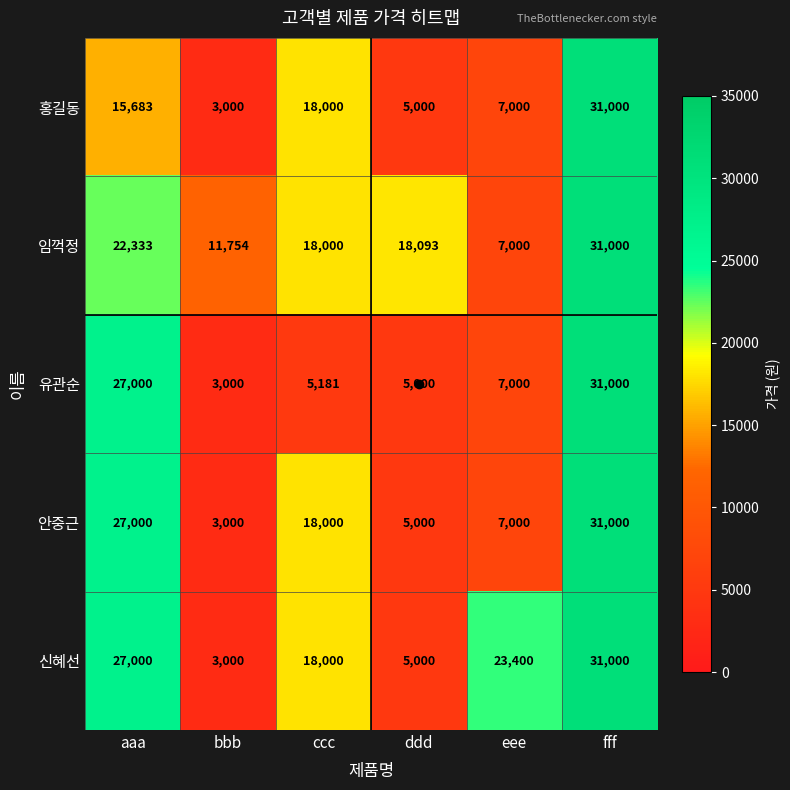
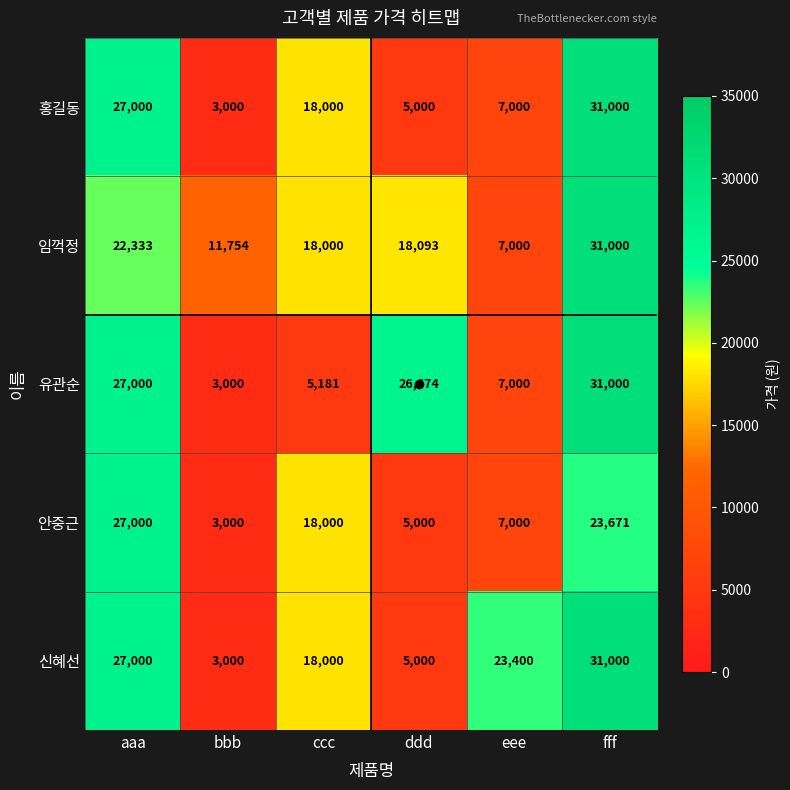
  {
    "홍길동": {
-     "aaa": "15,683",
+     "aaa": "27,000",
      "bbb": "3,000",
      "ccc": "18,000",
      "ddd": "5,000",
      "eee": "7,000",
      "fff": "31,000"
    },
    "임꺽정": {
      "aaa": "22,333",
      "bbb": "11,754",
      "ccc": "18,000",
      "ddd": "18,093",
      "eee": "7,000",
      "fff": "31,000"
    },
    "유관순": {
      "aaa": "27,000",
      "bbb": "3,000",
      "ccc": "5,181",
-     "ddd": "5,000",
+     "ddd": "26,674",
      "eee": "7,000",
      "fff": "31,000"
    },
    "안중근": {
      "aaa": "27,000",
      "bbb": "3,000",
      "ccc": "18,000",
      "ddd": "5,000",
      "eee": "7,000",
-     "fff": "31,000"
+     "fff": "23,671"
    },
    "신혜선": {
      "aaa": "27,000",
      "bbb": "3,000",
      "ccc": "18,000",
      "ddd": "5,000",
      "eee": "23,400",
      "fff": "31,000"
    }
  }
